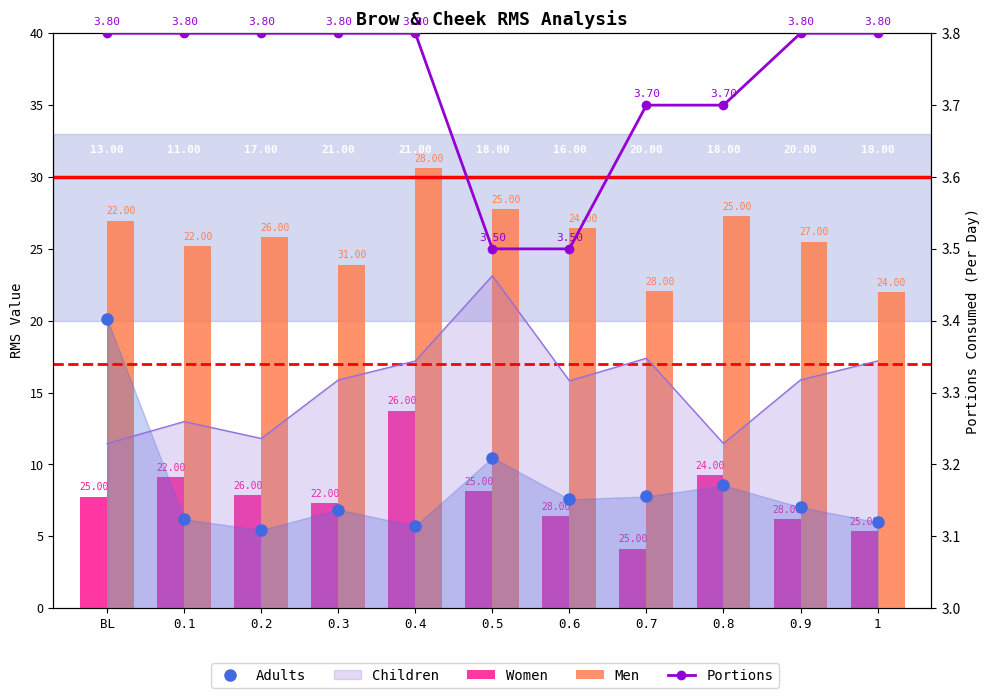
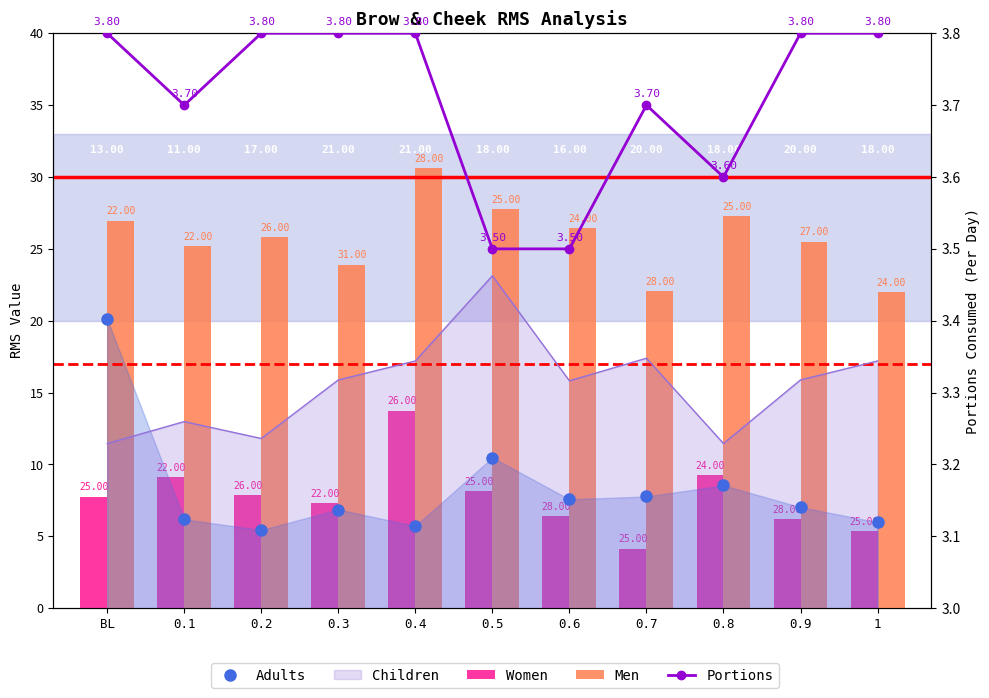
  {
    "Portions": {
      "BL": 3.80,
-     "0.1": 3.80,
+     "0.1": 3.70,
      "0.2": 3.80,
      "0.3": 3.80,
      "0.4": 3.80,
      "0.5": 3.50,
      "0.6": 3.50,
      "0.7": 3.70,
-     "0.8": 3.70,
+     "0.8": 3.60,
      "0.9": 3.80,
      "1": 3.80
    }
  }
